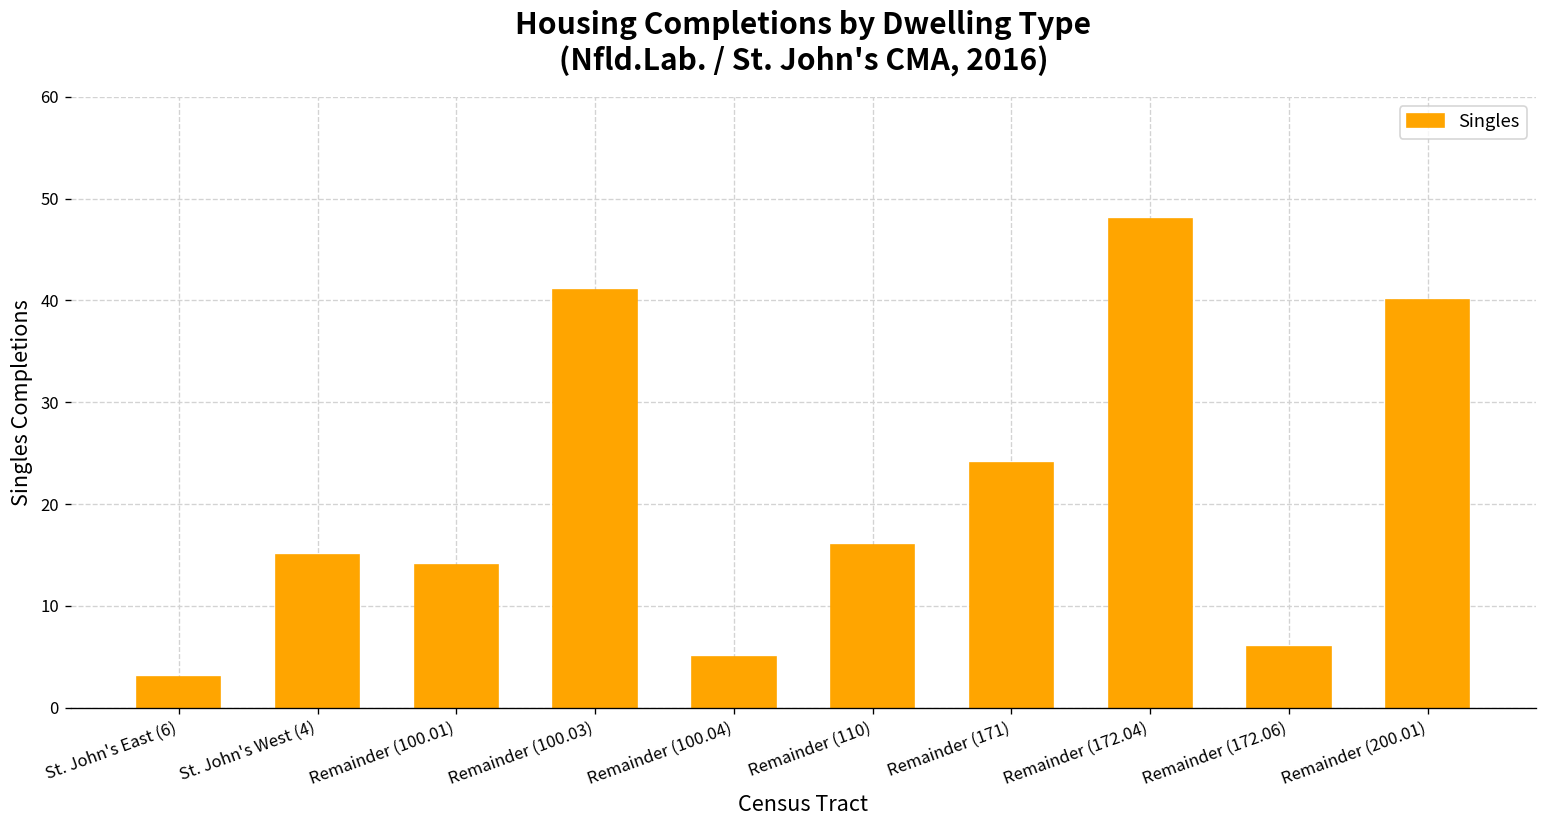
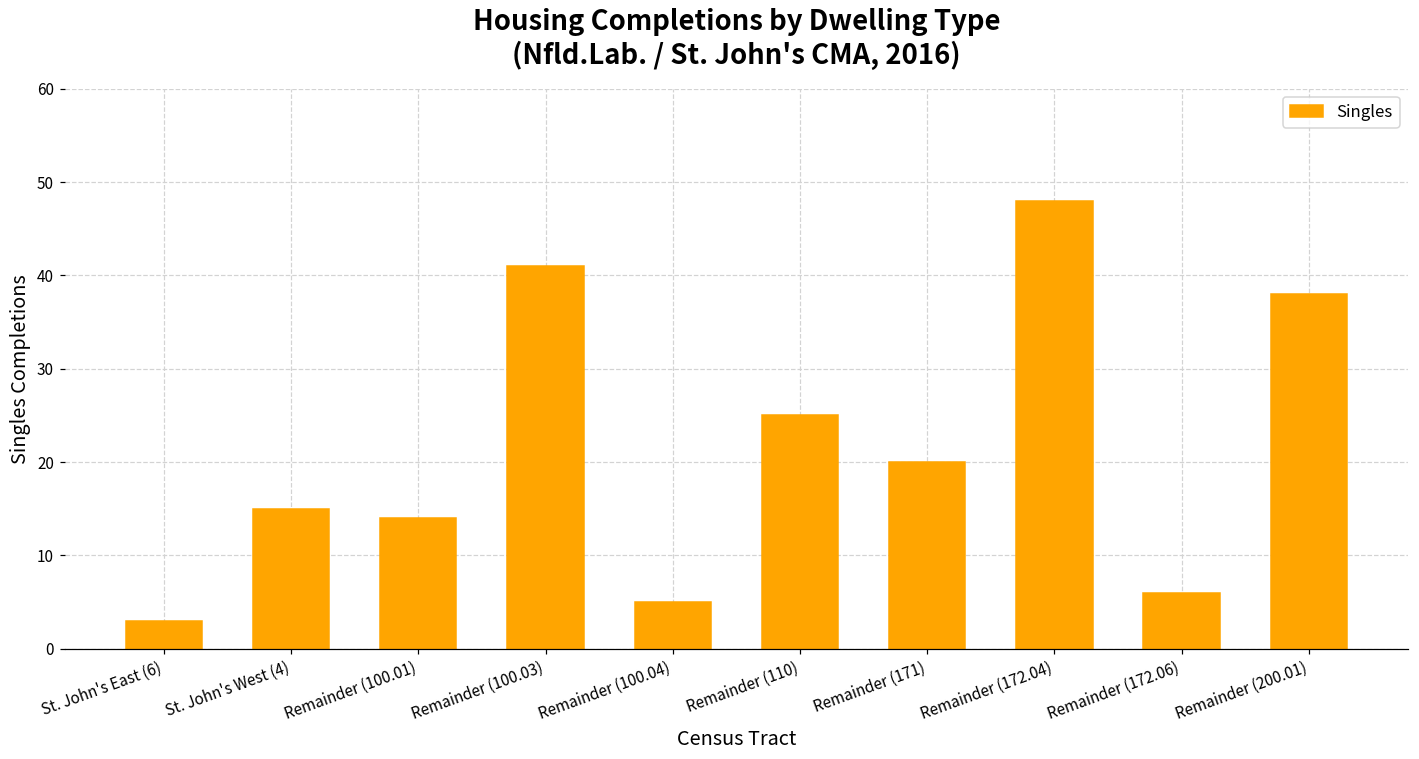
  {
    "St. John's East (6)": 3,
    "St. John's West (4)": 15,
    "Remainder (100.01)": 14,
    "Remainder (100.03)": 41,
    "Remainder (100.04)": 5,
-   "Remainder (110)": 16,
-   "Remainder (171)": 24,
+   "Remainder (110)": 25,
+   "Remainder (171)": 20,
    "Remainder (172.04)": 48,
    "Remainder (172.06)": 6,
-   "Remainder (200.01)": 40
+   "Remainder (200.01)": 38
  }
